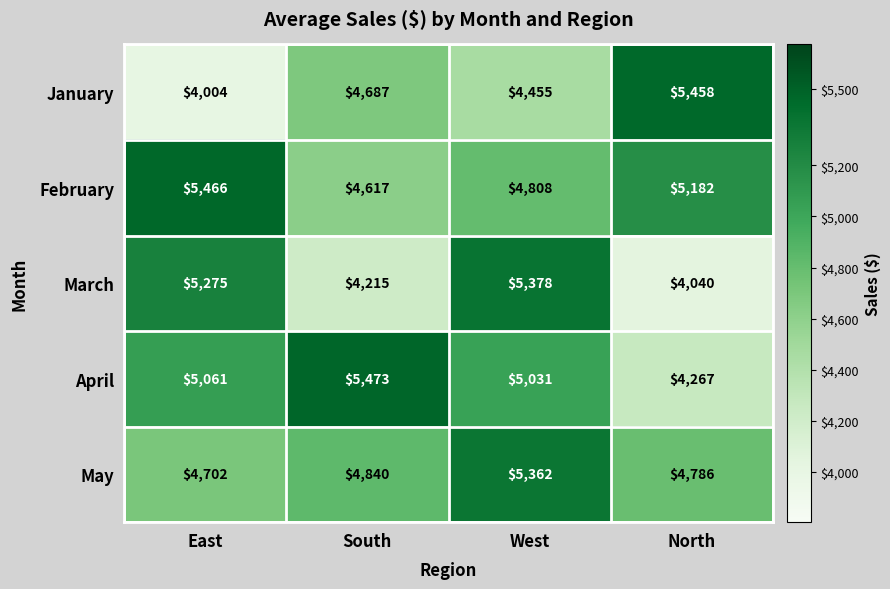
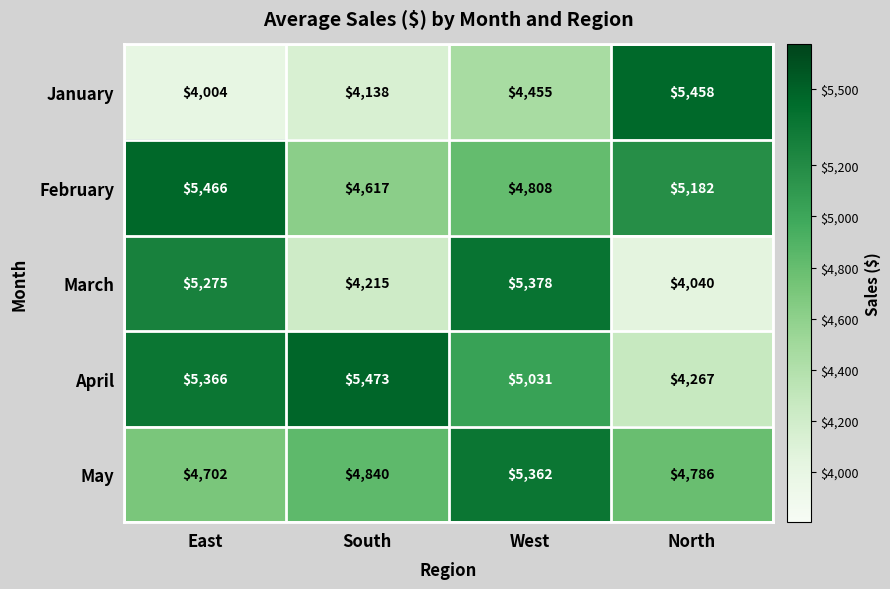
  {
    "January": {
      "East": "$4,004",
-     "South": "$4,687",
+     "South": "$4,138",
      "West": "$4,455",
      "North": "$5,458"
    },
    "February": {
      "East": "$5,466",
      "South": "$4,617",
      "West": "$4,808",
      "North": "$5,182"
    },
    "March": {
      "East": "$5,275",
      "South": "$4,215",
      "West": "$5,378",
      "North": "$4,040"
    },
    "April": {
-     "East": "$5,061",
+     "East": "$5,366",
      "South": "$5,473",
      "West": "$5,031",
      "North": "$4,267"
    },
    "May": {
      "East": "$4,702",
      "South": "$4,840",
      "West": "$5,362",
      "North": "$4,786"
    }
  }
